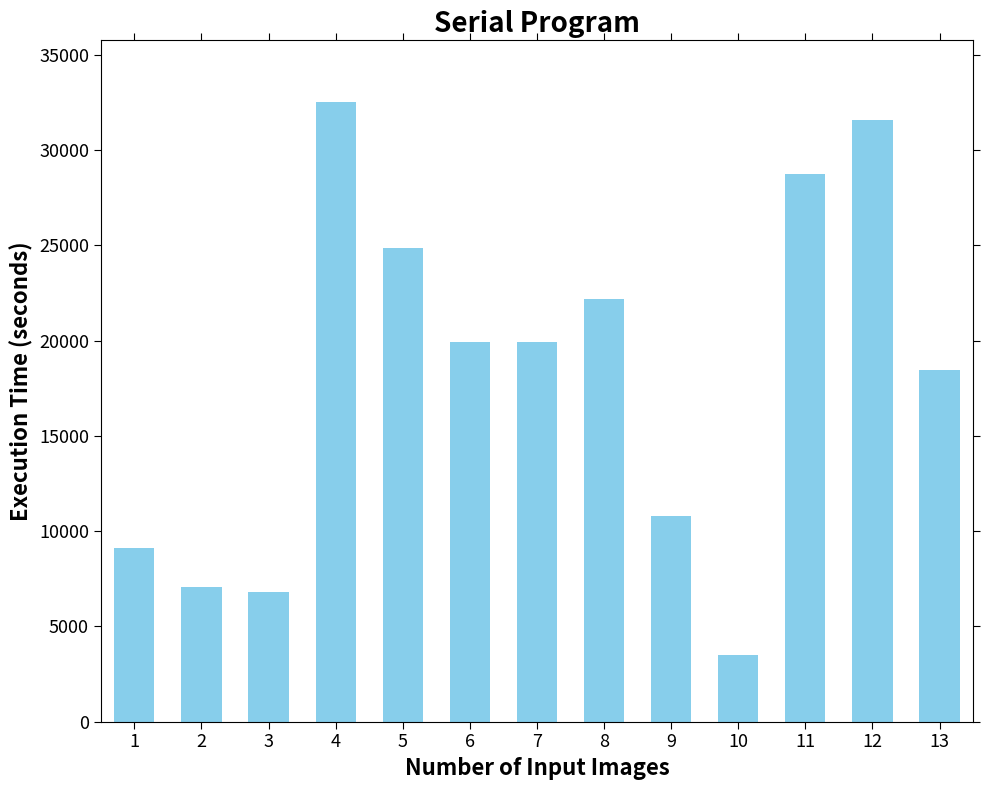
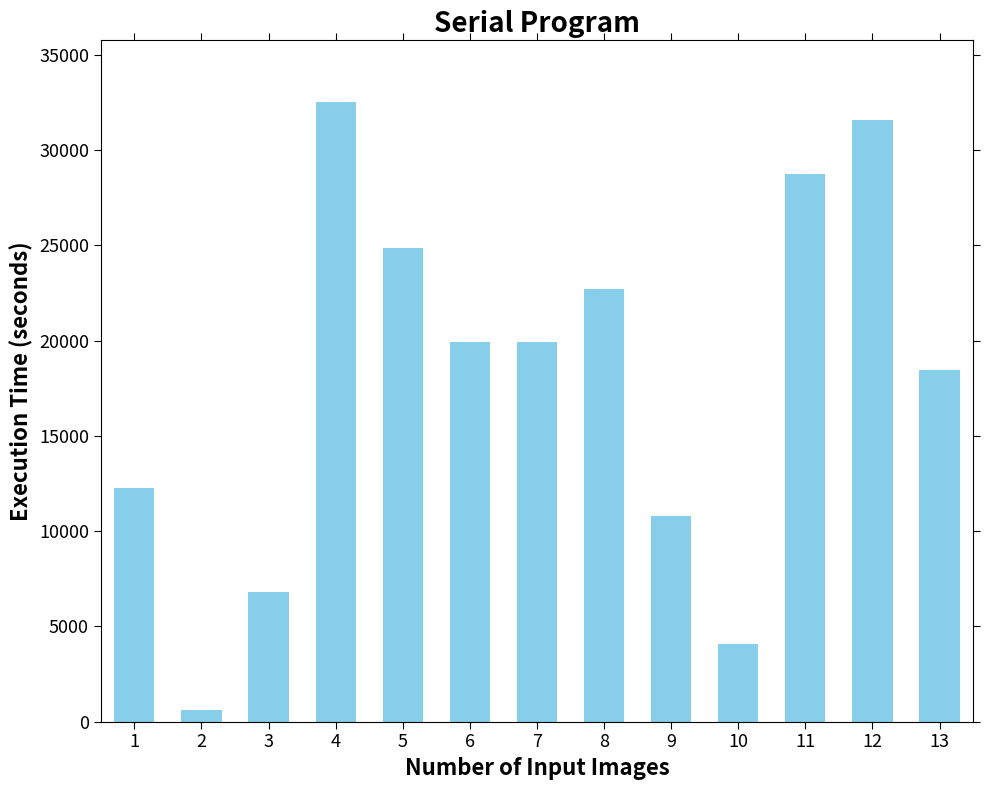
  {
-   "1": 9100,
-   "2": 7100,
+   "1": 12300,
+   "2": 600,
    "3": 6800,
    "4": 32500,
    "5": 24900,
    "6": 19900,
    "7": 20000,
-   "8": 22200,
+   "8": 22700,
    "9": 10800,
-   "10": 3500,
+   "10": 4100,
    "11": 28800,
    "12": 31600,
    "13": 18500
  }
